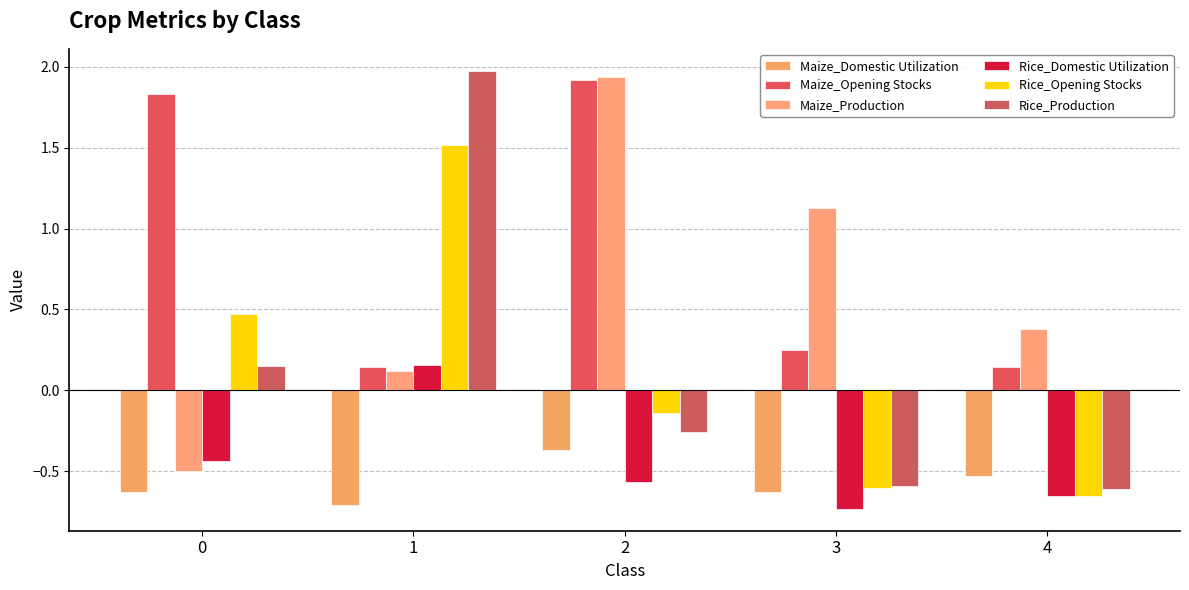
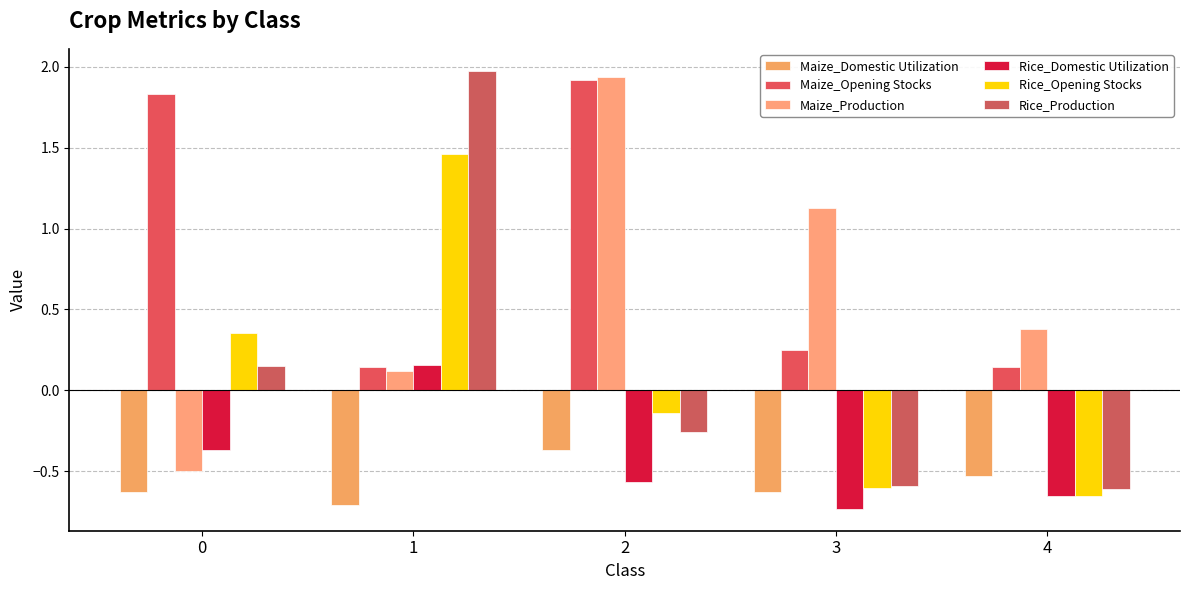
  {
    "Rice_Domestic Utilization": {
-     "0": -0.44,
+     "0": -0.37,
      "1": 0.16,
      "2": -0.57,
      "3": -0.73,
      "4": -0.65
    },
    "Rice_Opening Stocks": {
-     "0": 0.47,
-     "1": 1.52,
+     "0": 0.36,
+     "1": 1.46,
      "2": -0.14,
      "3": -0.61,
      "4": -0.65
    }
  }
